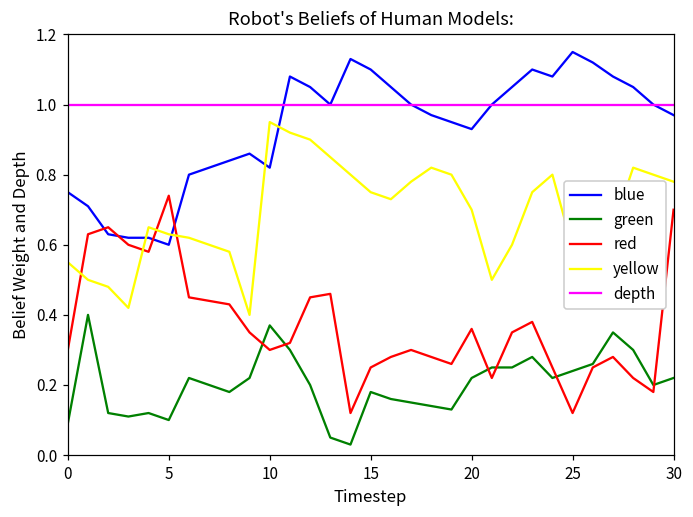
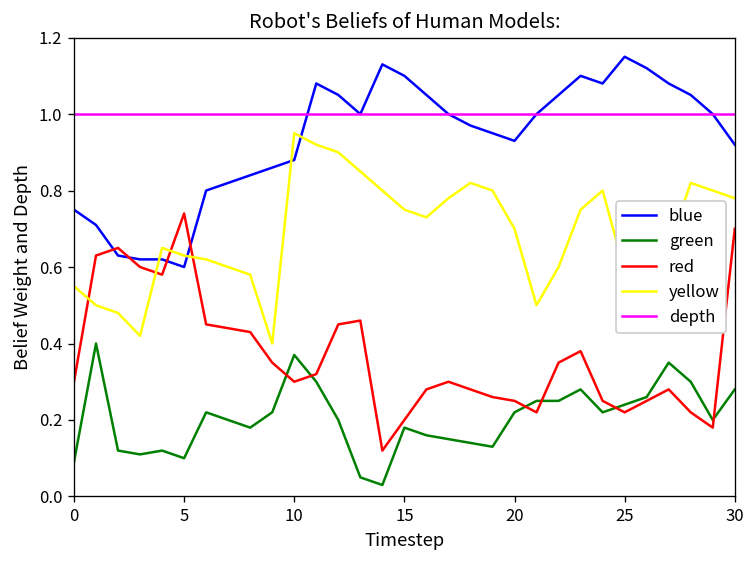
  {
    "blue": {
      "0": 0.75,
      "5": 0.60,
-     "10": 0.82,
+     "10": 0.88,
      "15": 1.10,
      "20": 0.93,
      "25": 1.15,
-     "30": 0.97
+     "30": 0.92
    },
    "green": {
      "0": 0.09,
      "5": 0.10,
      "10": 0.37,
      "15": 0.18,
      "20": 0.22,
      "25": 0.24,
-     "30": 0.22
+     "30": 0.28
    },
    "red": {
      "0": 0.30,
      "5": 0.74,
      "10": 0.30,
-     "15": 0.25,
-     "20": 0.36,
-     "25": 0.12,
+     "15": 0.20,
+     "20": 0.25,
+     "25": 0.22,
      "30": 0.70
    },
    "yellow": {
      "0": 0.55,
      "5": 0.63,
      "10": 0.95,
      "15": 0.75,
      "20": 0.70,
      "30": 0.78
    },
    "depth": {
      "0": 1.00,
      "5": 1.00,
      "10": 1.00,
      "15": 1.00,
      "20": 1.00,
      "25": 1.00,
      "30": 1.00
    }
  }
